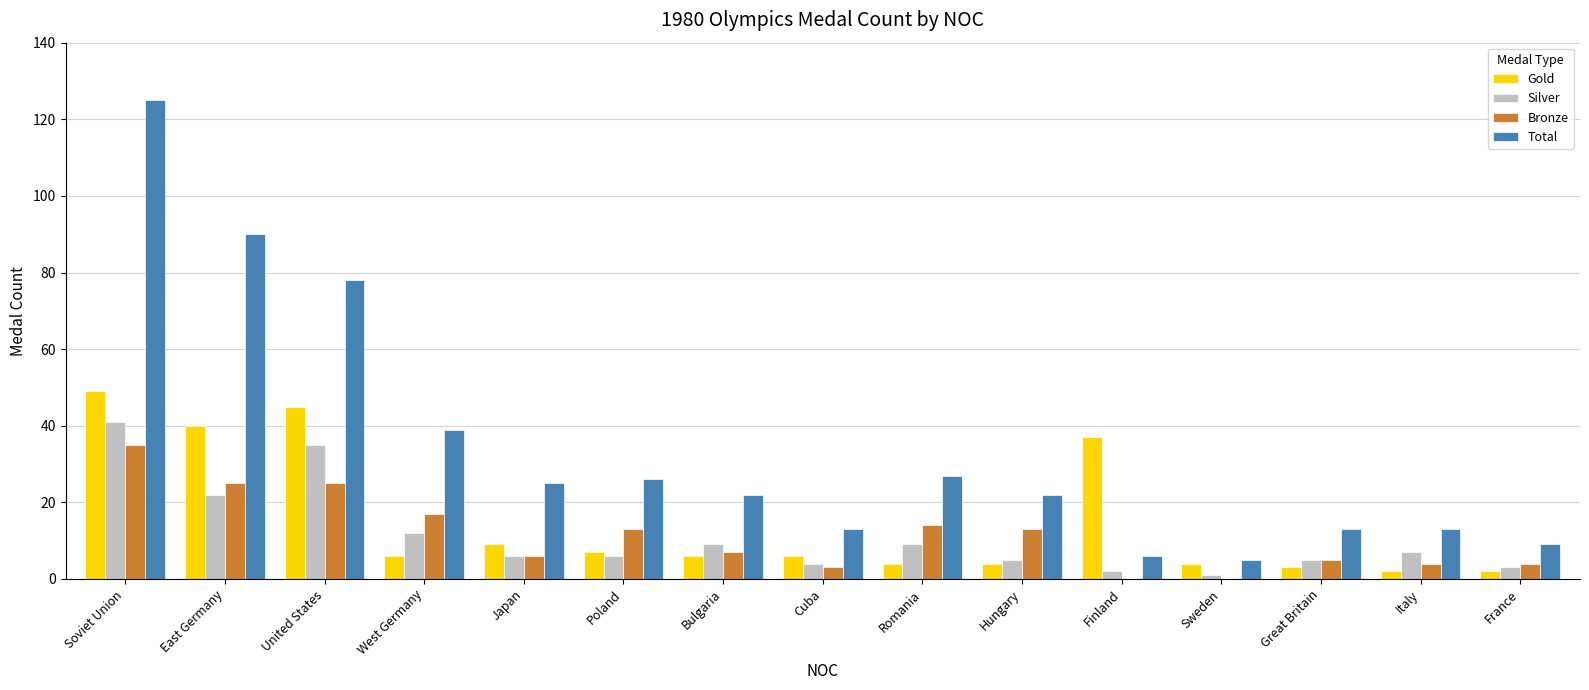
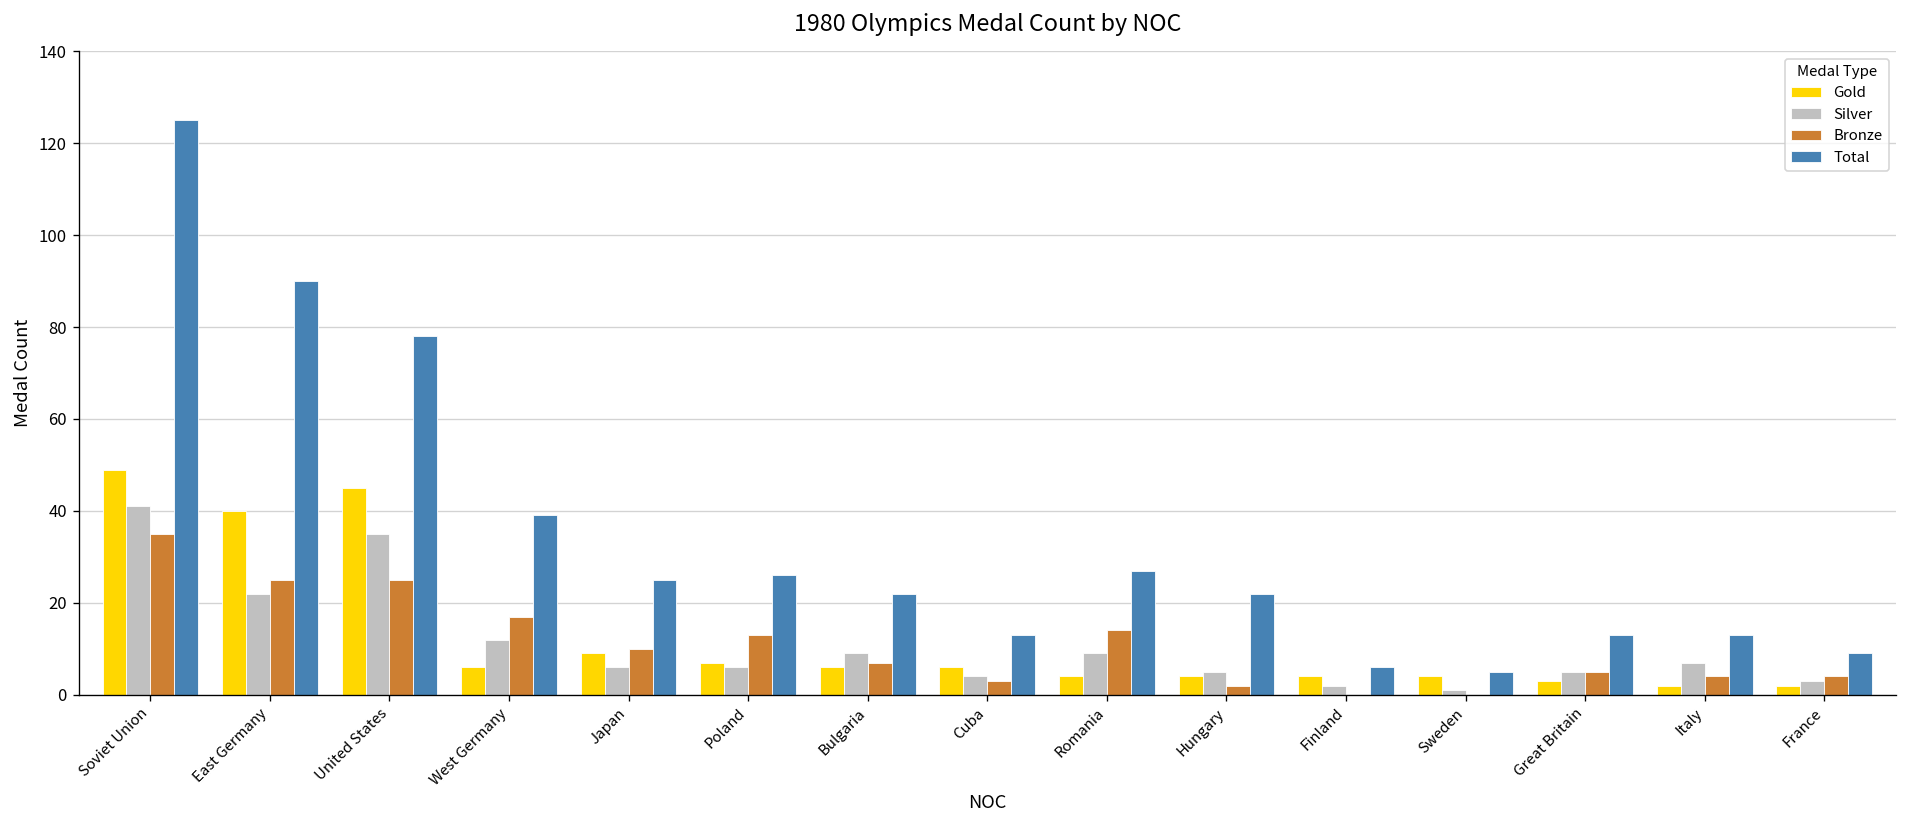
  {
    "Gold": {
      "Soviet Union": 49,
      "East Germany": 40,
      "United States": 45,
      "West Germany": 6,
      "Japan": 9,
      "Poland": 7,
      "Bulgaria": 6,
      "Cuba": 6,
      "Romania": 4,
      "Hungary": 4,
-     "Finland": 37,
+     "Finland": 4,
      "Sweden": 4,
      "Great Britain": 3,
      "Italy": 2,
      "France": 2
    },
    "Silver": {
      "Soviet Union": 41,
      "East Germany": 22,
      "United States": 35,
      "West Germany": 12,
      "Japan": 6,
      "Poland": 6,
      "Bulgaria": 9,
      "Cuba": 4,
      "Romania": 9,
      "Hungary": 5,
      "Finland": 2,
      "Sweden": 1,
      "Great Britain": 5,
      "Italy": 7,
      "France": 3
    },
    "Bronze": {
      "Soviet Union": 35,
      "East Germany": 25,
      "United States": 25,
      "West Germany": 17,
-     "Japan": 6,
+     "Japan": 10,
      "Poland": 13,
      "Bulgaria": 7,
      "Cuba": 3,
      "Romania": 14,
-     "Hungary": 13,
+     "Hungary": 2,
      "Finland": 0,
      "Sweden": 0,
      "Great Britain": 5,
      "Italy": 4,
      "France": 4
    },
    "Total": {
      "Soviet Union": 125,
      "East Germany": 90,
      "United States": 78,
      "West Germany": 39,
      "Japan": 25,
      "Poland": 26,
      "Bulgaria": 22,
      "Cuba": 13,
      "Romania": 27,
      "Hungary": 22,
      "Finland": 6,
      "Sweden": 5,
      "Great Britain": 13,
      "Italy": 13,
      "France": 9
    }
  }
